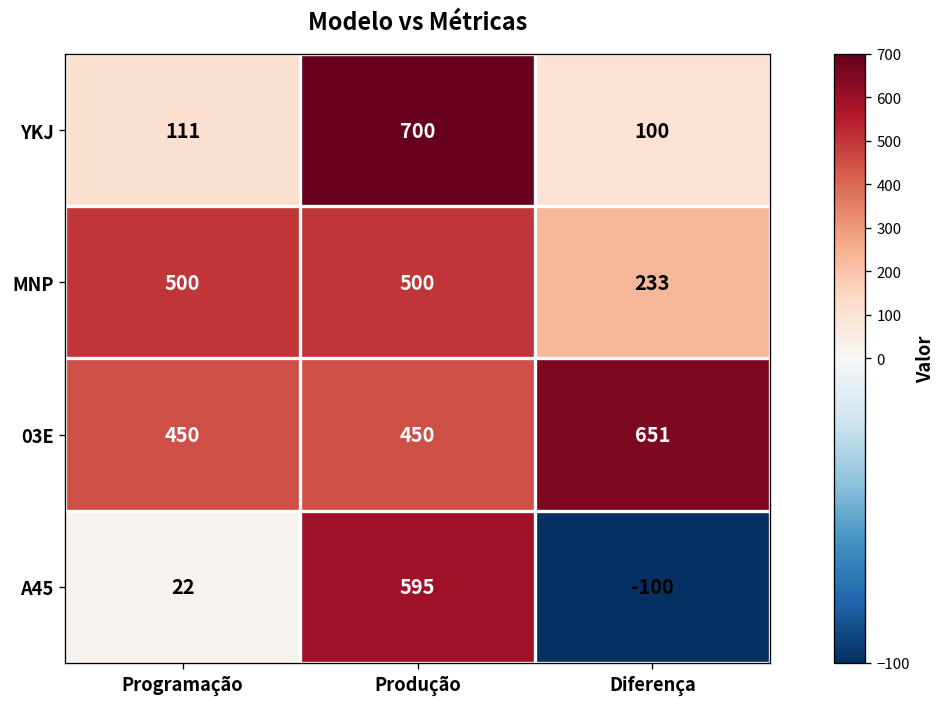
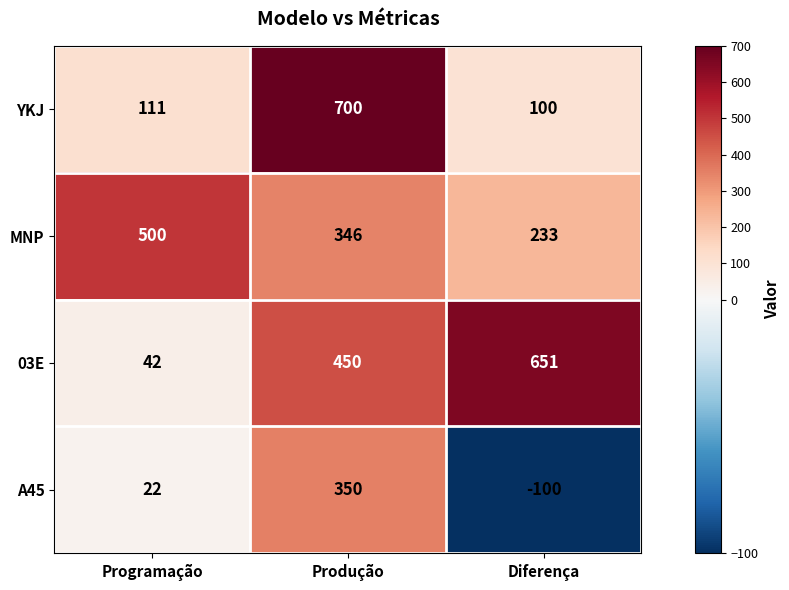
  {
    "YKJ": {
      "Programação": 111,
      "Produção": 700,
      "Diferença": 100
    },
    "MNP": {
      "Programação": 500,
-     "Produção": 500,
+     "Produção": 346,
      "Diferença": 233
    },
    "03E": {
-     "Programação": 450,
+     "Programação": 42,
      "Produção": 450,
      "Diferença": 651
    },
    "A45": {
      "Programação": 22,
-     "Produção": 595,
+     "Produção": 350,
      "Diferença": -100
    }
  }
